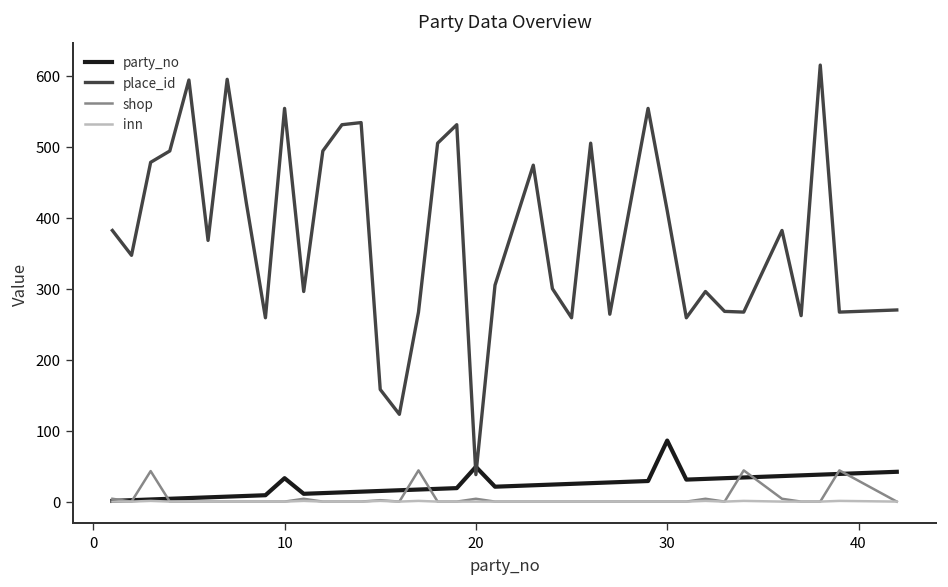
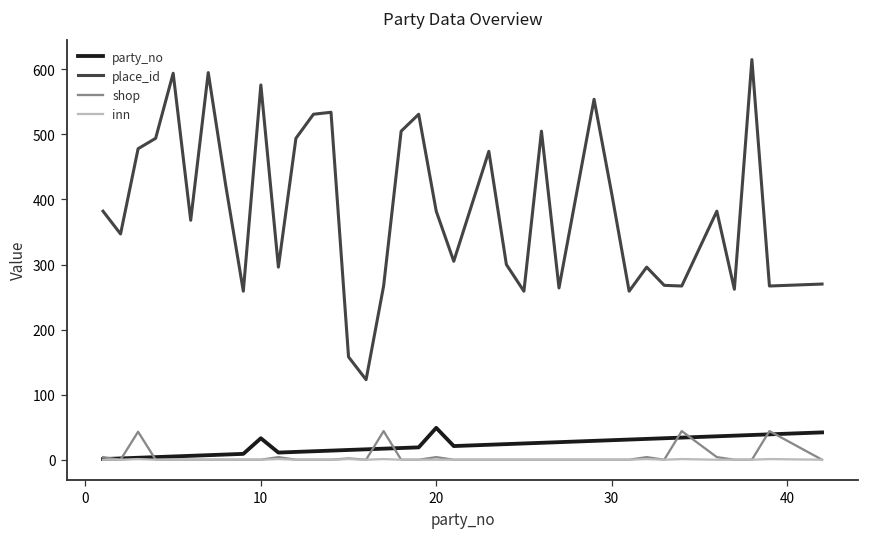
  {
    "party_no": {
      "10": 30,
      "20": 50,
-     "30": 90
+     "30": 30
    },
    "place_id": {
-     "10": 550,
-     "20": 40,
+     "10": 580,
+     "20": 380,
      "30": 410
    }
  }
